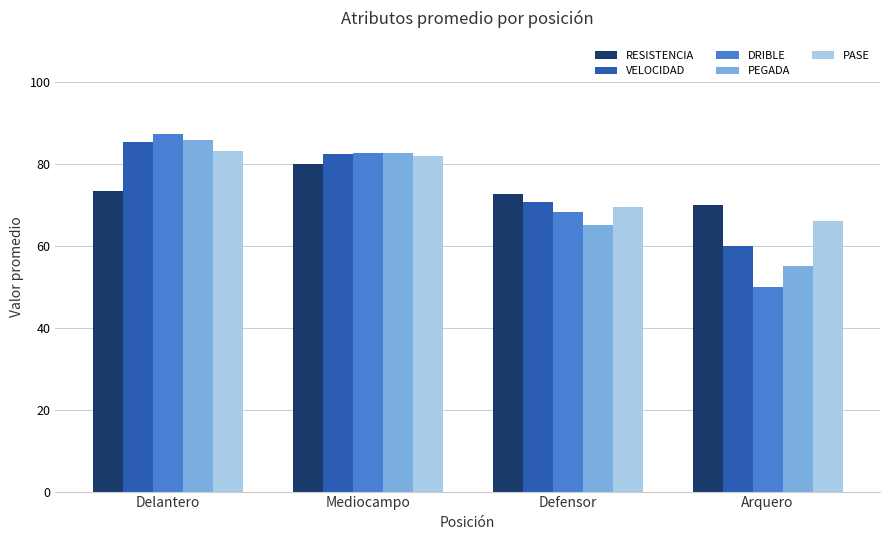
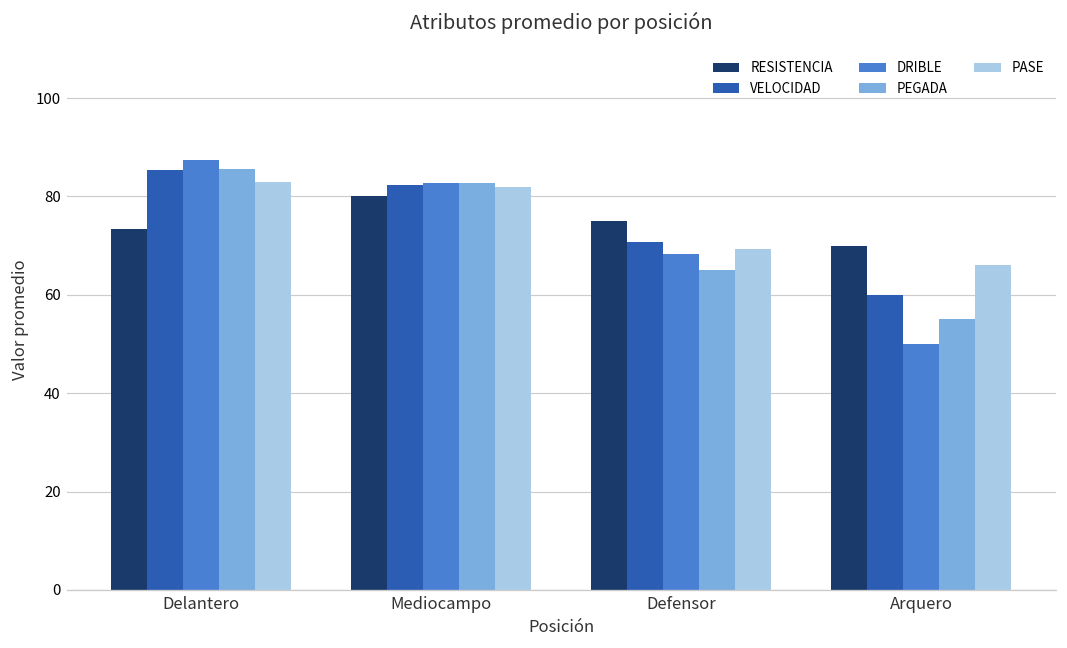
  {
    "RESISTENCIA": {
      "Delantero": 73,
      "Mediocampo": 80,
-     "Defensor": 73,
+     "Defensor": 75,
      "Arquero": 70
    }
  }
